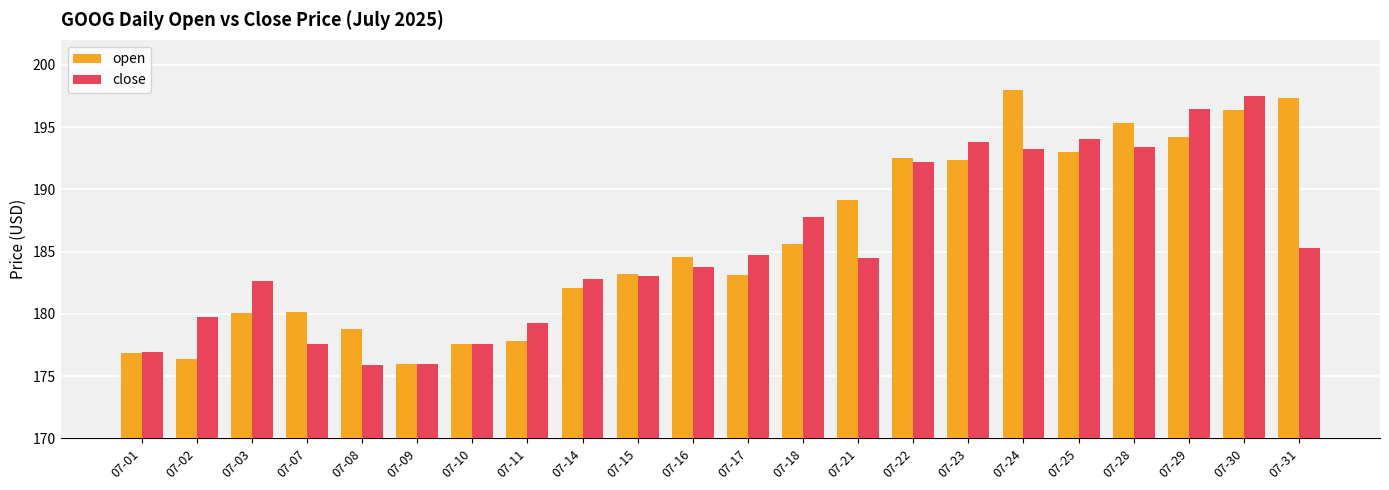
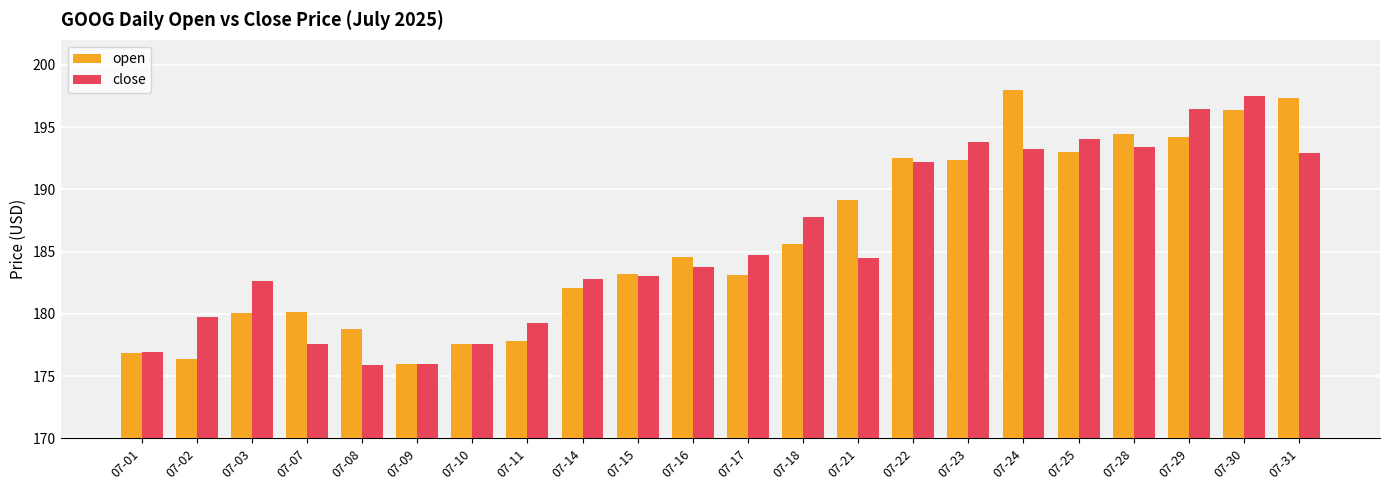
  {
    "open": {
      "07-01": 176.8,
      "07-02": 176.4,
      "07-03": 180.1,
      "07-07": 180.1,
      "07-08": 178.8,
      "07-09": 175.9,
      "07-10": 177.5,
      "07-11": 177.8,
      "07-14": 182.1,
      "07-15": 183.2,
      "07-16": 184.6,
      "07-17": 183.1,
      "07-18": 185.6,
      "07-21": 189.1,
      "07-22": 192.5,
      "07-23": 192.4,
      "07-24": 197.9,
      "07-25": 193.0,
-     "07-28": 195.3,
+     "07-28": 194.5,
      "07-29": 194.2,
      "07-30": 196.4,
      "07-31": 197.3
    },
    "close": {
      "07-01": 176.9,
      "07-02": 179.7,
      "07-03": 182.6,
      "07-07": 177.6,
      "07-08": 175.9,
      "07-09": 175.9,
      "07-10": 177.6,
      "07-11": 179.2,
      "07-14": 182.8,
      "07-15": 183.1,
      "07-16": 183.8,
      "07-17": 184.7,
      "07-18": 187.8,
      "07-21": 184.5,
      "07-22": 192.2,
      "07-23": 193.8,
      "07-24": 193.2,
      "07-25": 194.1,
      "07-28": 193.4,
      "07-29": 196.5,
      "07-30": 197.5,
-     "07-31": 185.3
+     "07-31": 193.0
    }
  }
